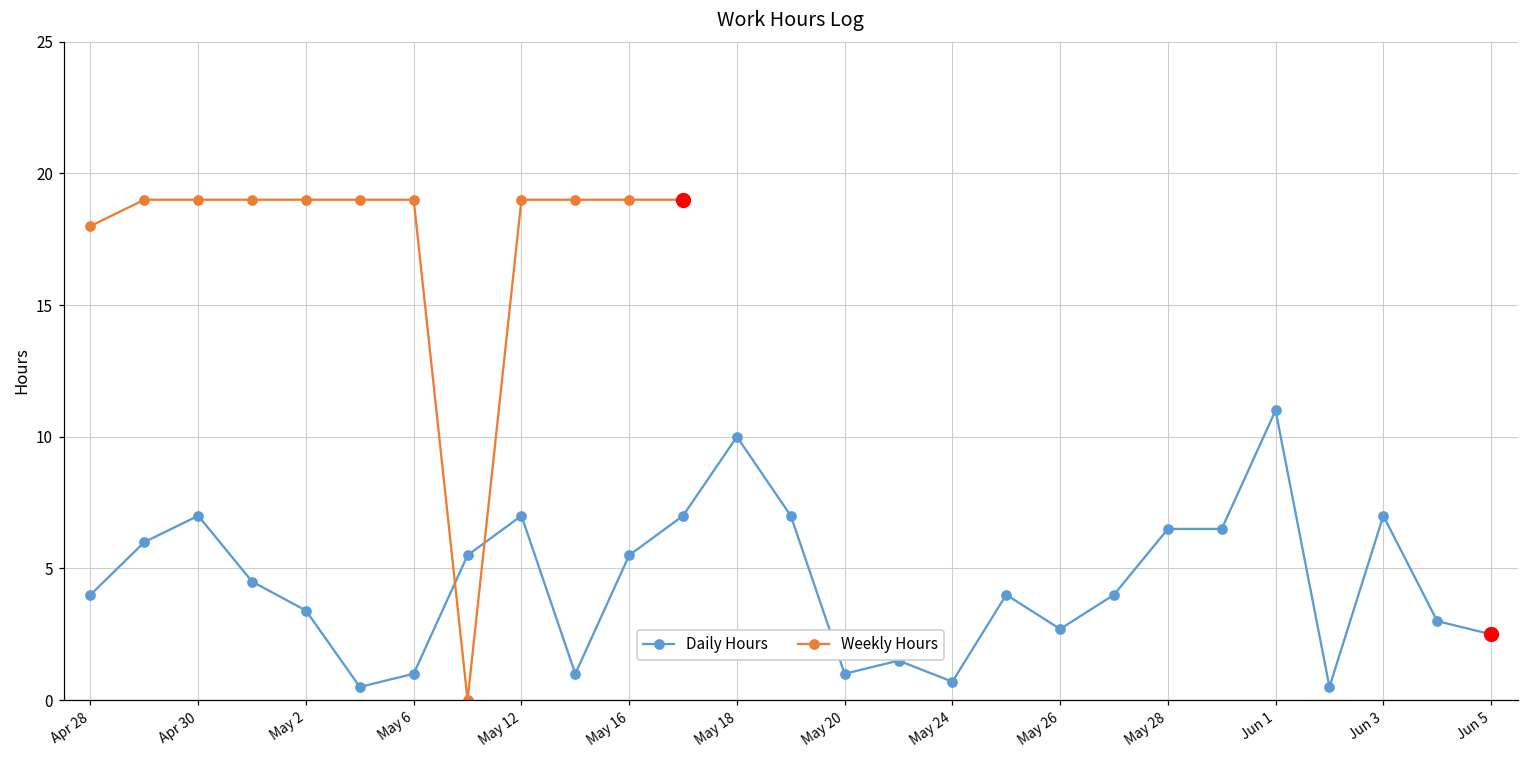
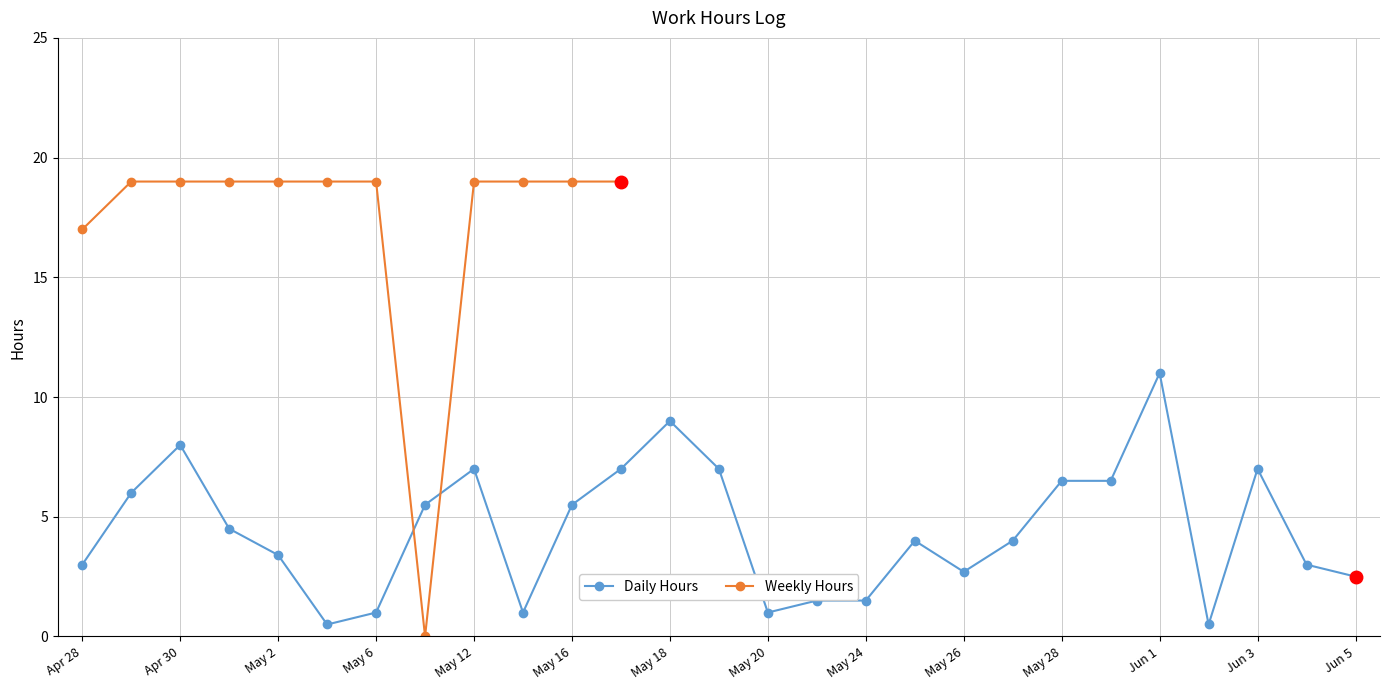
  {
    "Daily Hours": {
-     "Apr 28": 4,
-     "Apr 30": 7,
+     "Apr 28": 3,
+     "Apr 30": 8,
      "May 2": 3.4,
      "May 6": 1.0,
      "May 12": 7.0,
      "May 16": 5.5,
-     "May 18": 10,
+     "May 18": 9,
      "May 20": 1.0,
-     "May 24": 0.7,
+     "May 24": 1.5,
      "May 26": 2.7,
      "May 28": 6.5,
      "Jun 1": 11.0,
      "Jun 3": 7.0
    },
    "Weekly Hours": {
-     "Apr 28": 18,
+     "Apr 28": 17,
      "Apr 30": 19,
      "May 2": 19,
      "May 6": 19,
      "May 12": 19,
      "May 16": 19
    }
  }
